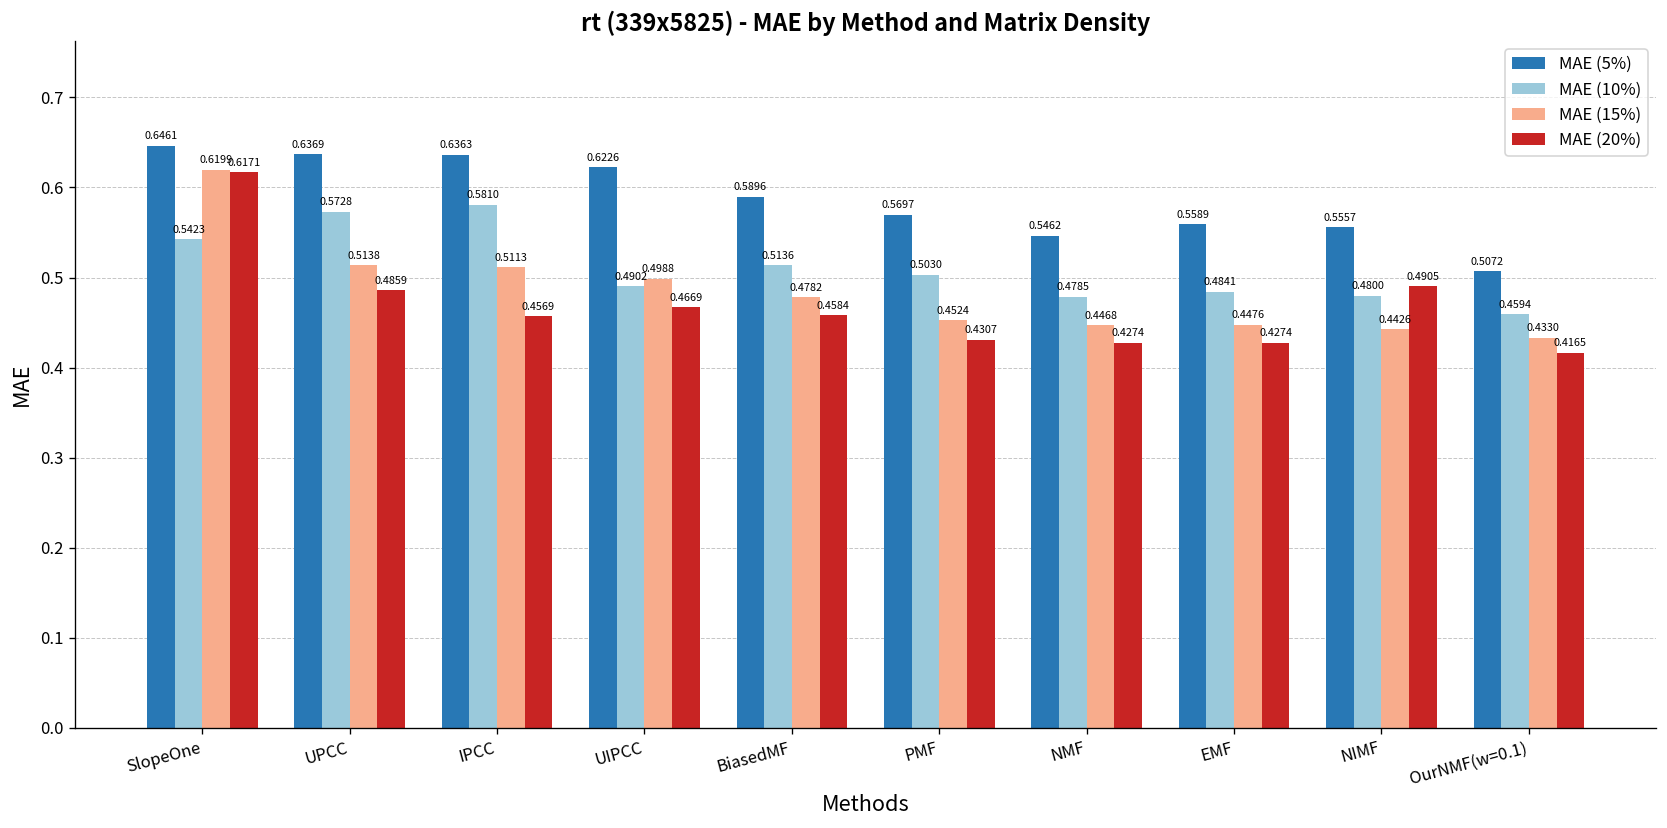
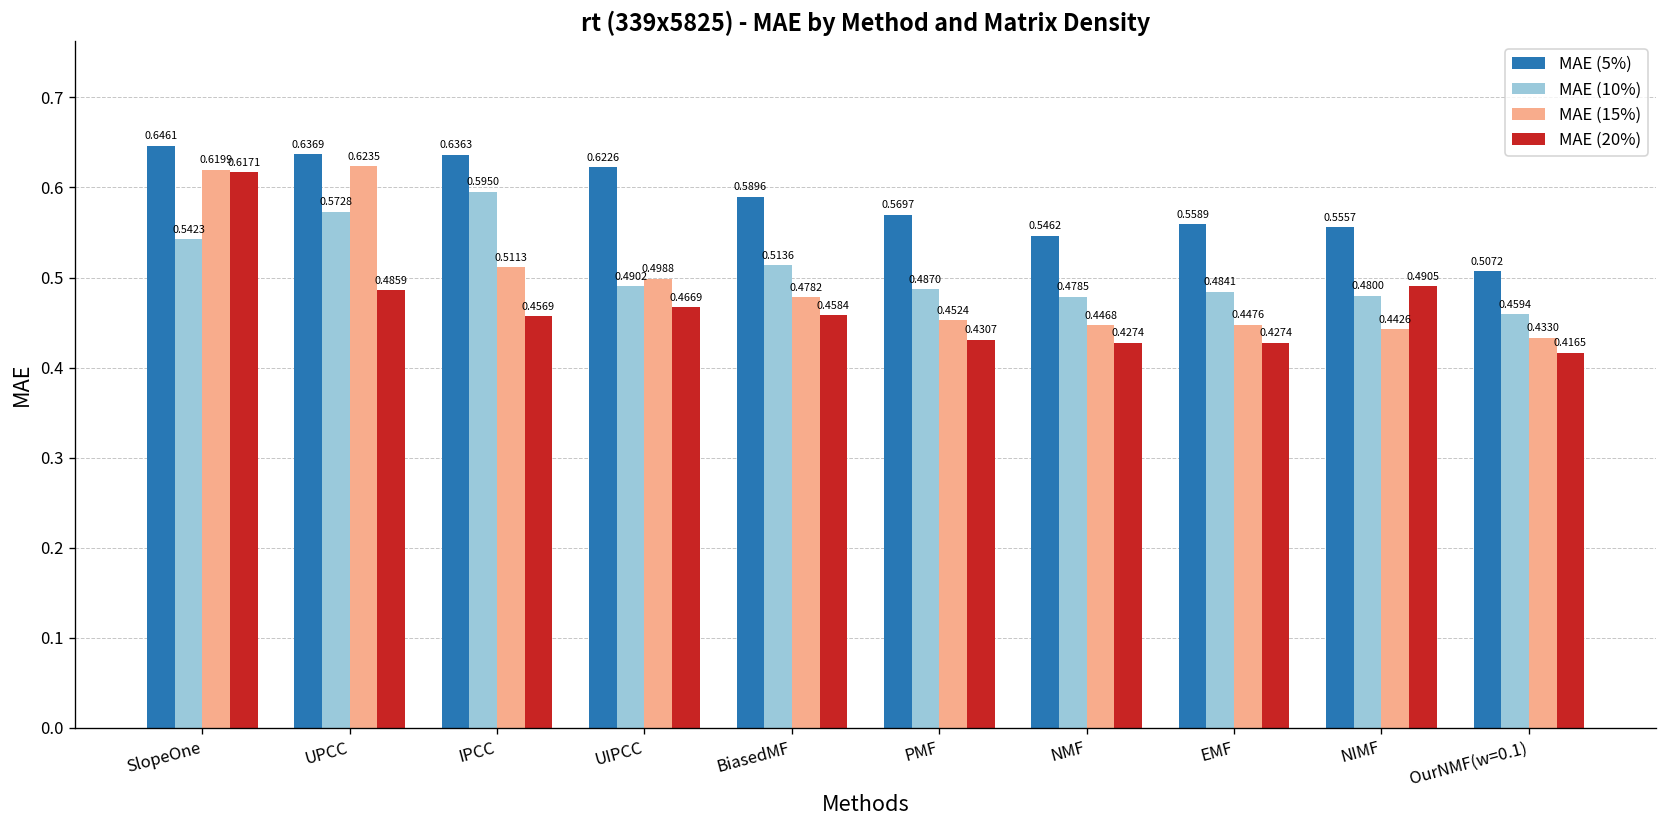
  {
    "MAE (5%)": {
      "SlopeOne": 0.6461,
      "UPCC": 0.6369,
      "IPCC": 0.6363,
      "UIPCC": 0.6226,
      "BiasedMF": 0.5896,
      "PMF": 0.5697,
      "NMF": 0.5462,
      "EMF": 0.5589,
      "NIMF": 0.5557,
      "OurNMF(w=0.1)": 0.5072
    },
    "MAE (10%)": {
      "SlopeOne": 0.5423,
      "UPCC": 0.5728,
-     "IPCC": 0.5810,
+     "IPCC": 0.5950,
      "UIPCC": 0.4902,
      "BiasedMF": 0.5136,
-     "PMF": 0.5030,
+     "PMF": 0.4870,
      "NMF": 0.4785,
      "EMF": 0.4841,
      "NIMF": 0.4800,
      "OurNMF(w=0.1)": 0.4594
    },
    "MAE (15%)": {
      "SlopeOne": 0.6199,
-     "UPCC": 0.5138,
+     "UPCC": 0.6235,
      "IPCC": 0.5113,
      "UIPCC": 0.4988,
      "BiasedMF": 0.4782,
      "PMF": 0.4524,
      "NMF": 0.4468,
      "EMF": 0.4476,
      "NIMF": 0.4426,
      "OurNMF(w=0.1)": 0.4330
    },
    "MAE (20%)": {
      "SlopeOne": 0.6171,
      "UPCC": 0.4859,
      "IPCC": 0.4569,
      "UIPCC": 0.4669,
      "BiasedMF": 0.4584,
      "PMF": 0.4307,
      "NMF": 0.4274,
      "EMF": 0.4274,
      "NIMF": 0.4905,
      "OurNMF(w=0.1)": 0.4165
    }
  }
